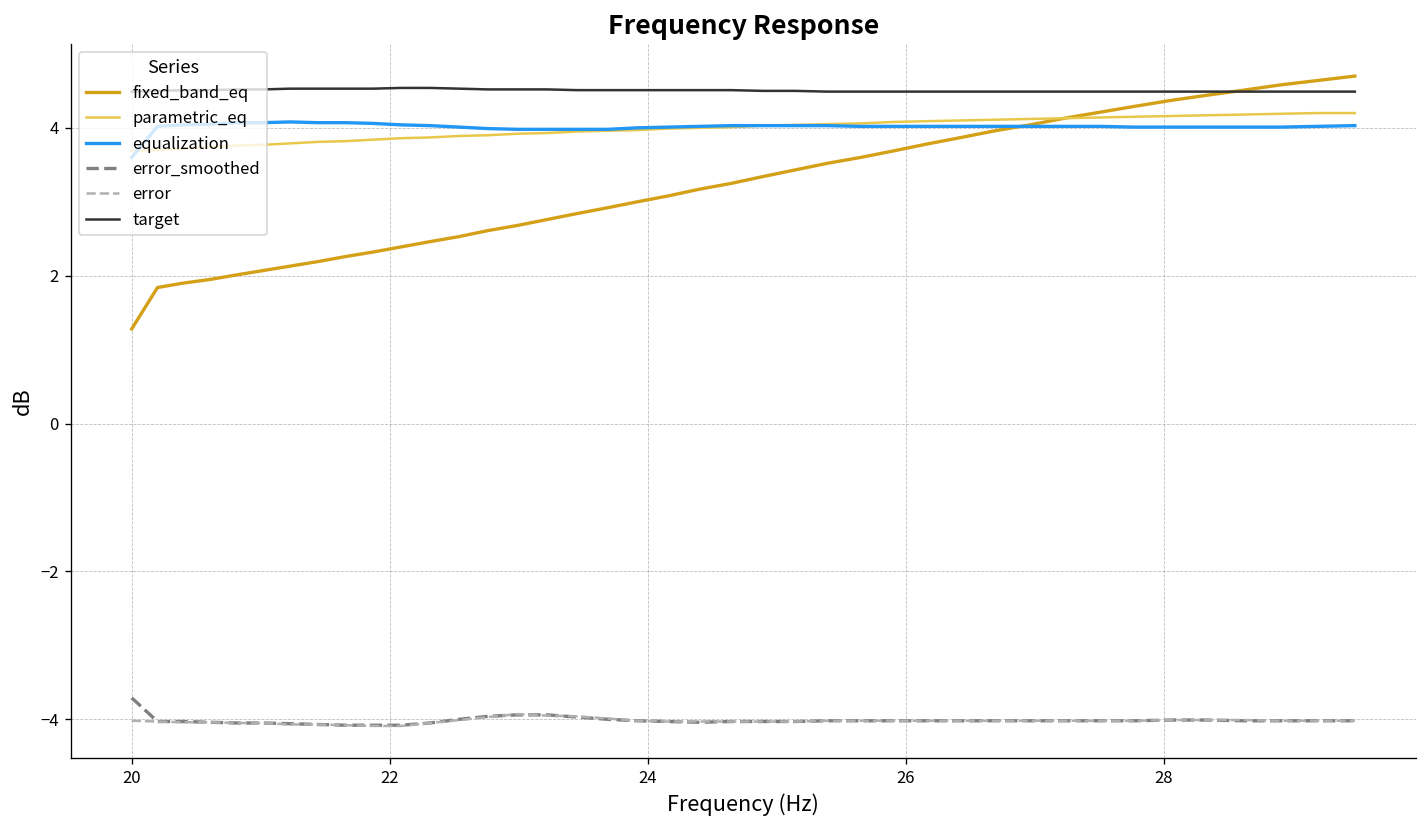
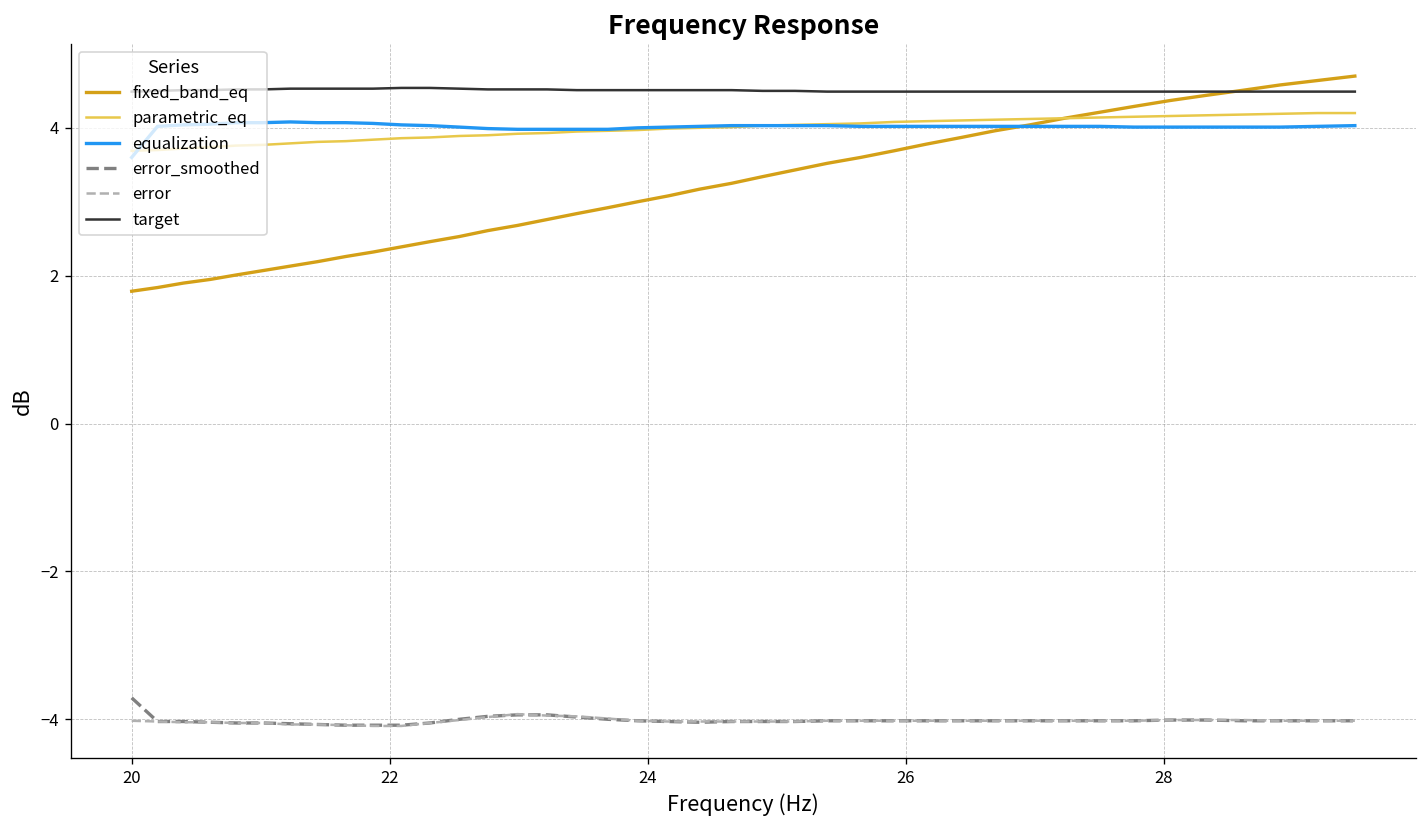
  {
    "fixed_band_eq": {
-     "20": 1.3
+     "20": 1.8
    },
    "error_smoothed": {
      "20": -3.7
    },
    "error": {
      "20": -4.0
    }
  }
